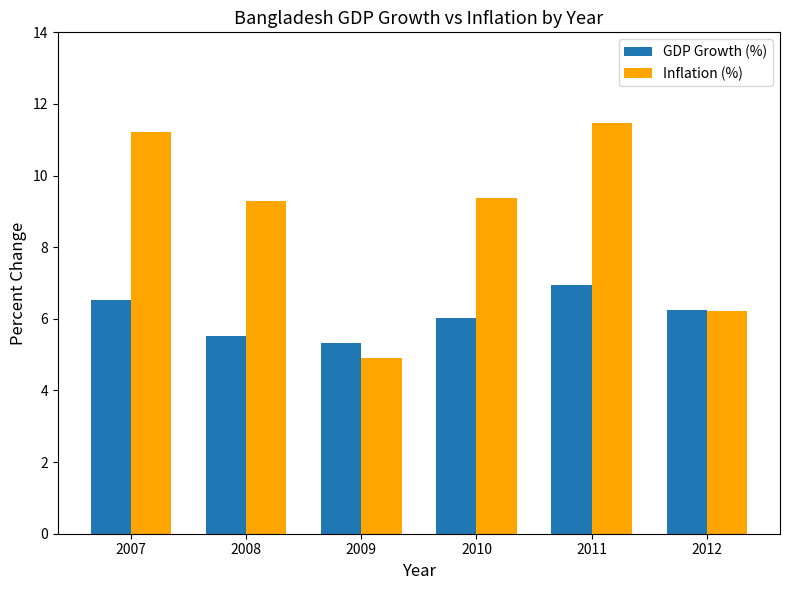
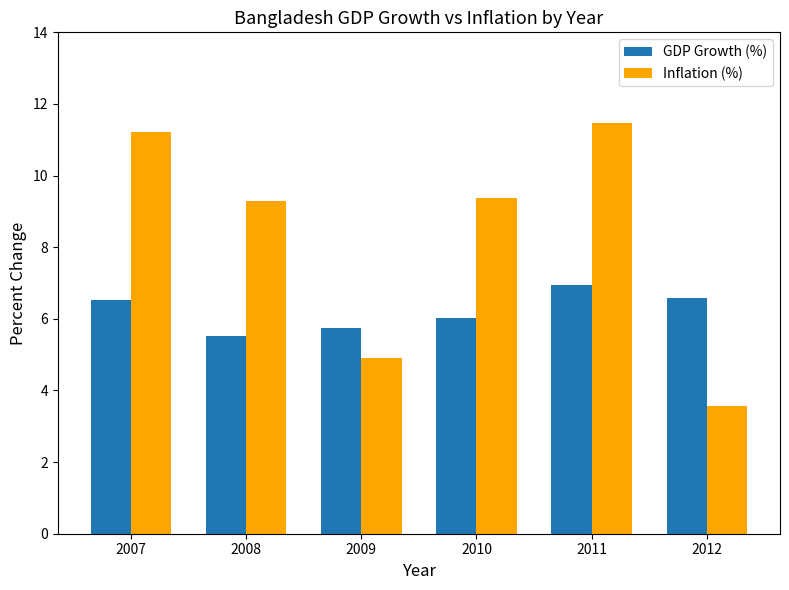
  {
    "GDP Growth (%)": {
      "2007": 6.5,
      "2008": 5.5,
-     "2009": 5.3,
+     "2009": 5.8,
      "2010": 6.0,
      "2011": 7.0,
-     "2012": 6.3
+     "2012": 6.6
    },
    "Inflation (%)": {
      "2007": 11.2,
      "2008": 9.3,
      "2009": 4.9,
      "2010": 9.4,
      "2011": 11.5,
-     "2012": 6.2
+     "2012": 3.6
    }
  }
